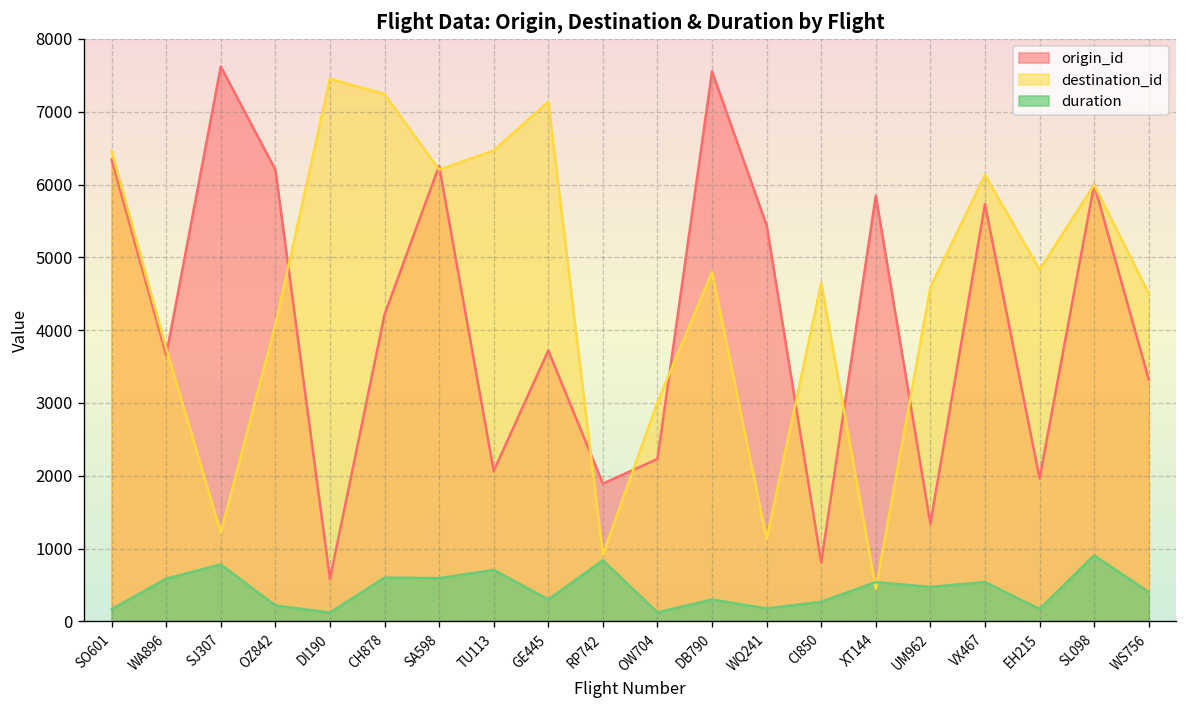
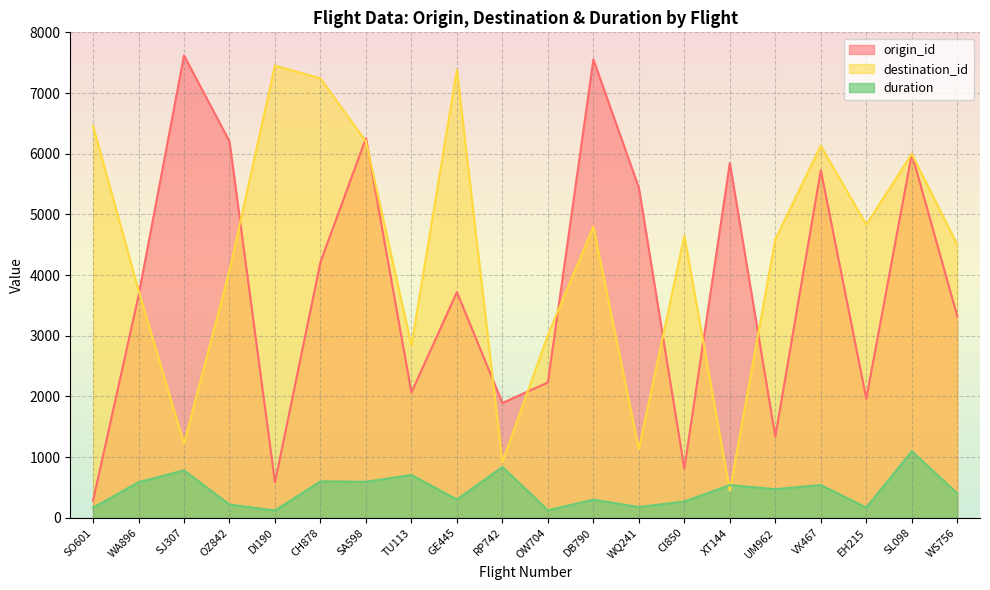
  {
    "origin_id": {
-     "SO601": 6300,
+     "SO601": 300,
      "WA896": 3700,
      "SJ307": 7600,
      "OZ842": 6200,
      "DI190": 600,
      "CH878": 4200,
      "SA598": 6300,
      "TU113": 2100,
      "GE445": 3700,
      "RP742": 1900,
      "OW704": 2200,
      "DB790": 7600,
      "WQ241": 5400,
      "CI850": 800,
      "XT144": 5800,
      "UM962": 1300,
      "VX467": 5700,
      "EH215": 2000,
      "WS756": 3300
    },
    "destination_id": {
      "SO601": 6500,
      "WA896": 3800,
      "SJ307": 1200,
      "OZ842": 4100,
      "DI190": 7500,
      "CH878": 7200,
      "SA598": 6200,
-     "TU113": 6500,
-     "GE445": 7100,
+     "TU113": 2800,
+     "GE445": 7400,
      "RP742": 900,
      "OW704": 3000,
      "DB790": 4800,
      "WQ241": 1100,
      "CI850": 4700,
      "XT144": 400,
      "UM962": 4600,
      "VX467": 6100,
      "EH215": 4800,
      "WS756": 4500
    },
    "duration": {
      "SO601": 200,
      "WA896": 600,
      "SJ307": 800,
      "OZ842": 200,
      "DI190": 100,
      "CH878": 600,
      "SA598": 600,
      "TU113": 700,
      "GE445": 300,
      "RP742": 800,
      "OW704": 100,
      "DB790": 300,
      "WQ241": 200,
      "CI850": 300,
      "XT144": 500,
      "UM962": 500,
      "VX467": 500,
      "EH215": 200,
-     "SL098": 900,
+     "SL098": 1100,
      "WS756": 400
    }
  }
